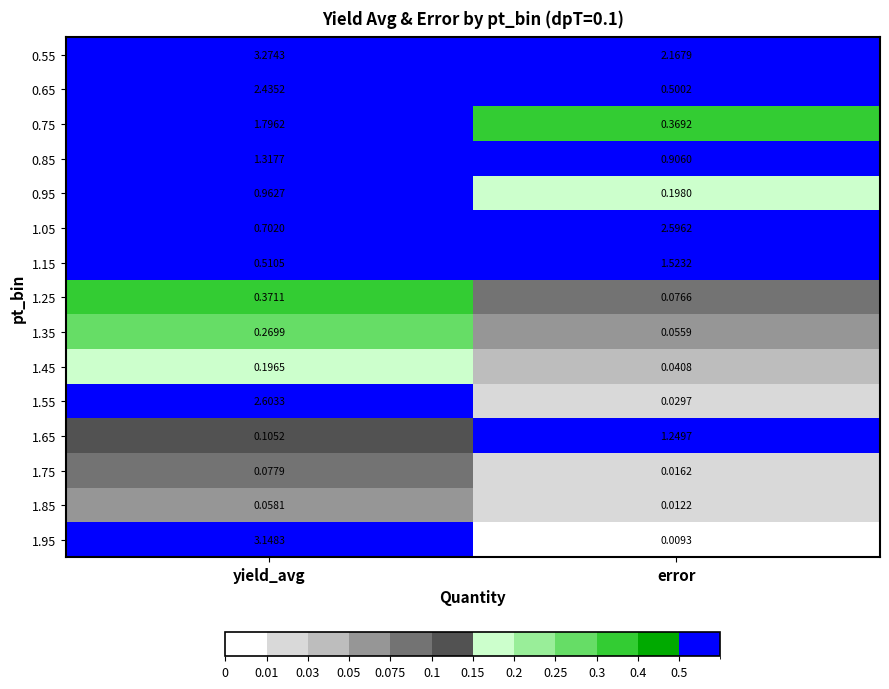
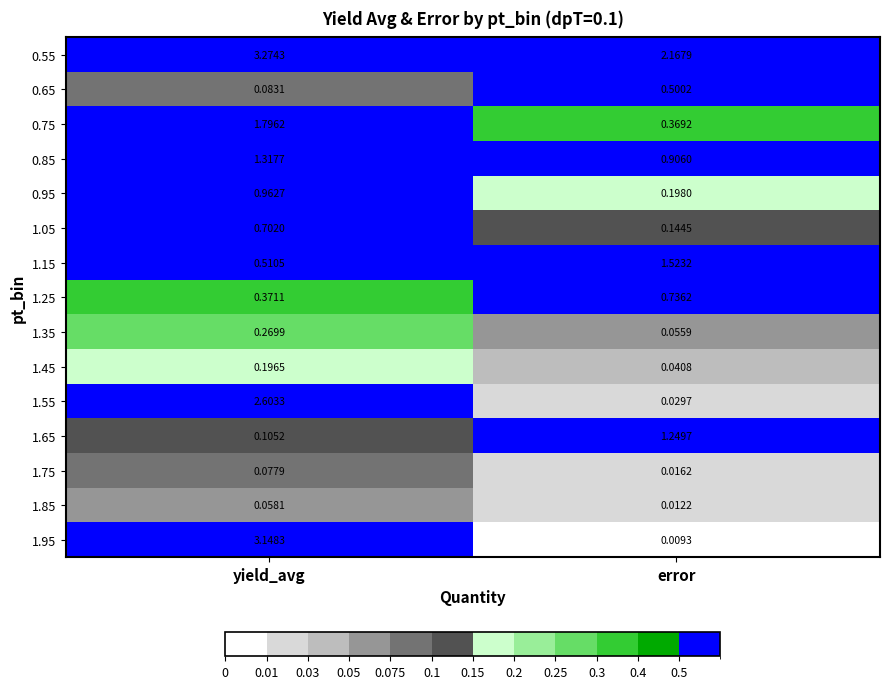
  {
    "0.55": {
      "yield_avg": 3.2743,
      "error": 2.1679
    },
    "0.65": {
-     "yield_avg": 2.4352,
+     "yield_avg": 0.0831,
      "error": 0.5002
    },
    "0.75": {
      "yield_avg": 1.7962,
      "error": 0.3692
    },
    "0.85": {
      "yield_avg": 1.3177,
      "error": 0.9060
    },
    "0.95": {
      "yield_avg": 0.9627,
      "error": 0.1980
    },
    "1.05": {
      "yield_avg": 0.7020,
-     "error": 2.5962
+     "error": 0.1445
    },
    "1.15": {
      "yield_avg": 0.5105,
      "error": 1.5232
    },
    "1.25": {
      "yield_avg": 0.3711,
-     "error": 0.0766
+     "error": 0.7362
    },
    "1.35": {
      "yield_avg": 0.2699,
      "error": 0.0559
    },
    "1.45": {
      "yield_avg": 0.1965,
      "error": 0.0408
    },
    "1.55": {
      "yield_avg": 2.6033,
      "error": 0.0297
    },
    "1.65": {
      "yield_avg": 0.1052,
      "error": 1.2497
    },
    "1.75": {
      "yield_avg": 0.0779,
      "error": 0.0162
    },
    "1.85": {
      "yield_avg": 0.0581,
      "error": 0.0122
    },
    "1.95": {
      "yield_avg": 3.1483,
      "error": 0.0093
    }
  }
